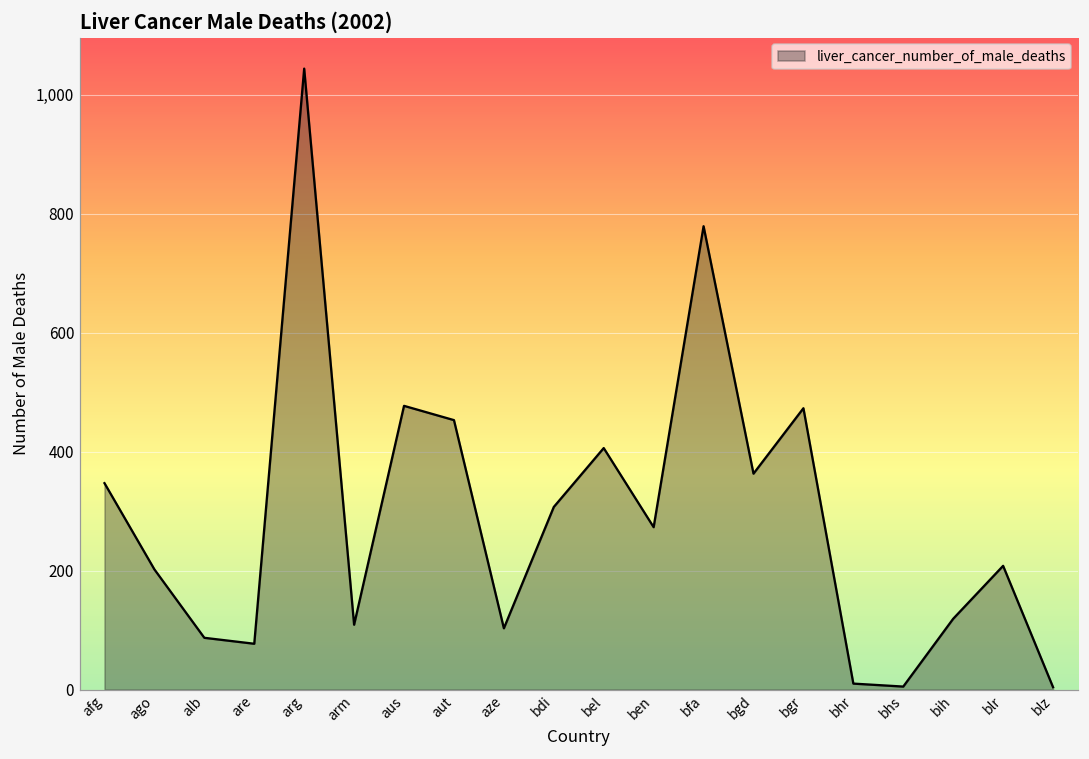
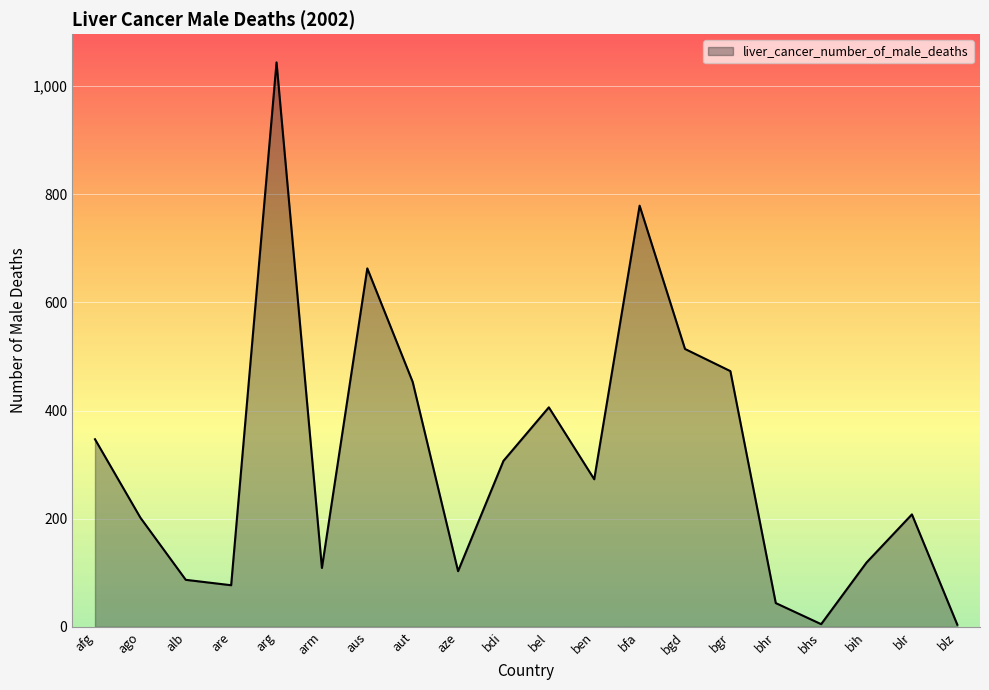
  {
    "afg": "350",
    "ago": "200",
    "alb": "90",
    "are": "80",
    "arg": "1,040",
    "arm": "110",
-   "aus": "480",
+   "aus": "660",
    "aut": "450",
    "aze": "100",
    "bdi": "310",
    "bel": "410",
    "ben": "270",
    "bfa": "780",
-   "bgd": "360",
+   "bgd": "510",
    "bgr": "470",
-   "bhr": "10",
+   "bhr": "40",
    "bhs": "10",
    "bih": "120",
    "blr": "210",
    "blz": "0"
  }
